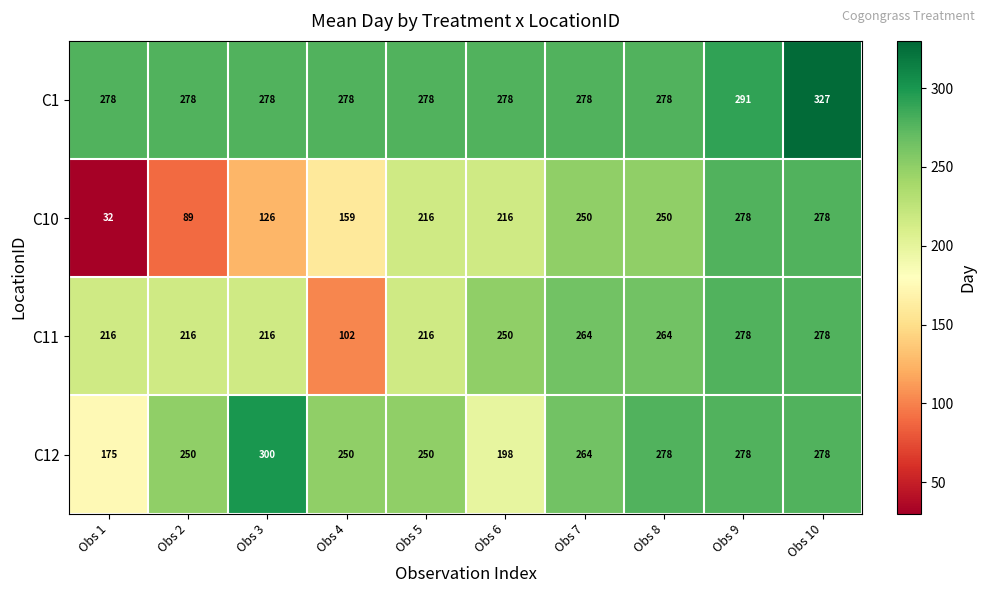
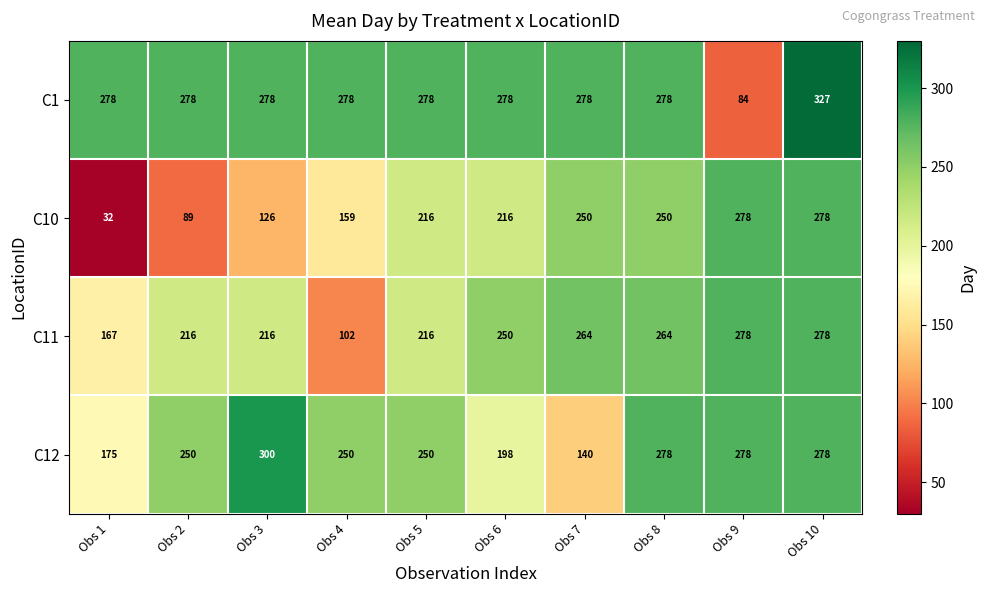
  {
    "C1": {
      "Obs 1": 278,
      "Obs 2": 278,
      "Obs 3": 278,
      "Obs 4": 278,
      "Obs 5": 278,
      "Obs 6": 278,
      "Obs 7": 278,
      "Obs 8": 278,
-     "Obs 9": 291,
+     "Obs 9": 84,
      "Obs 10": 327
    },
    "C10": {
      "Obs 1": 32,
      "Obs 2": 89,
      "Obs 3": 126,
      "Obs 4": 159,
      "Obs 5": 216,
      "Obs 6": 216,
      "Obs 7": 250,
      "Obs 8": 250,
      "Obs 9": 278,
      "Obs 10": 278
    },
    "C11": {
-     "Obs 1": 216,
+     "Obs 1": 167,
      "Obs 2": 216,
      "Obs 3": 216,
      "Obs 4": 102,
      "Obs 5": 216,
      "Obs 6": 250,
      "Obs 7": 264,
      "Obs 8": 264,
      "Obs 9": 278,
      "Obs 10": 278
    },
    "C12": {
      "Obs 1": 175,
      "Obs 2": 250,
      "Obs 3": 300,
      "Obs 4": 250,
      "Obs 5": 250,
      "Obs 6": 198,
-     "Obs 7": 264,
+     "Obs 7": 140,
      "Obs 8": 278,
      "Obs 9": 278,
      "Obs 10": 278
    }
  }
